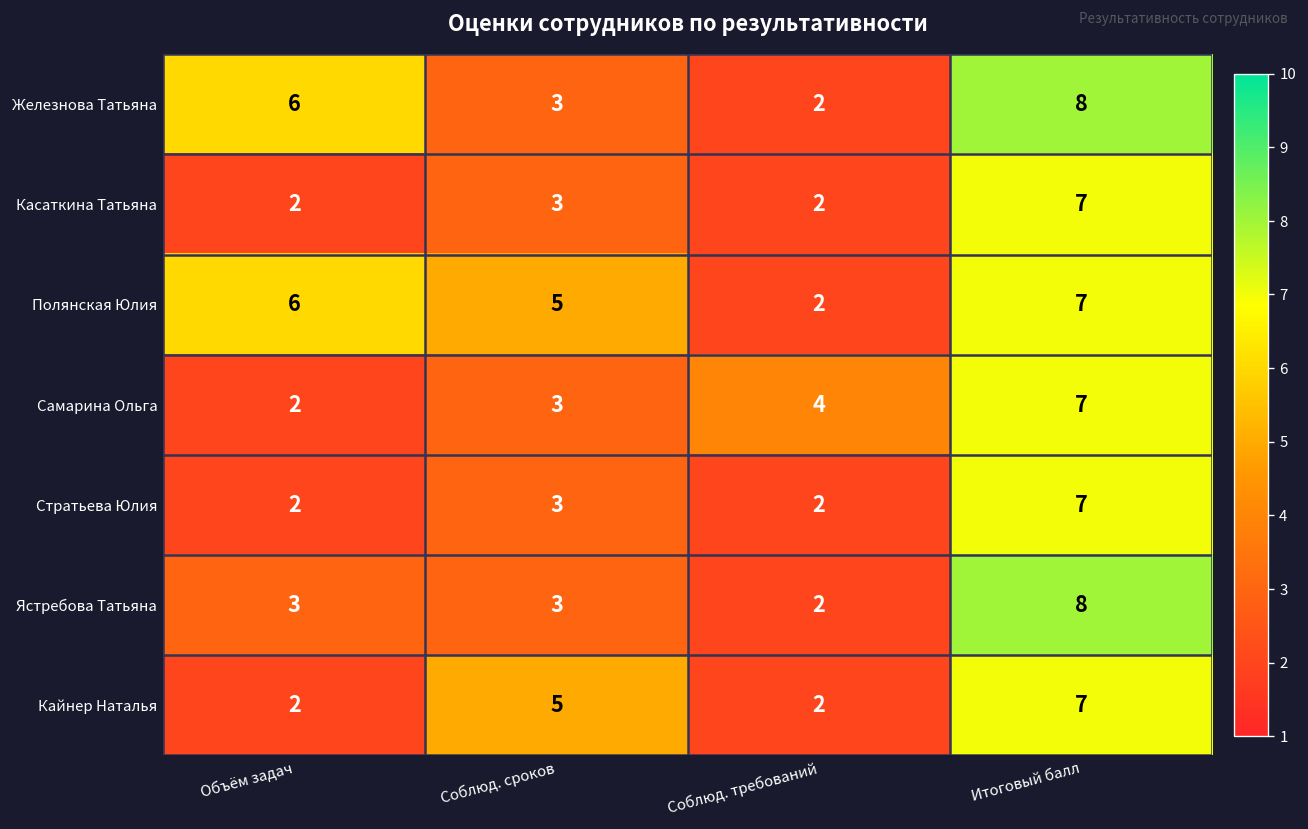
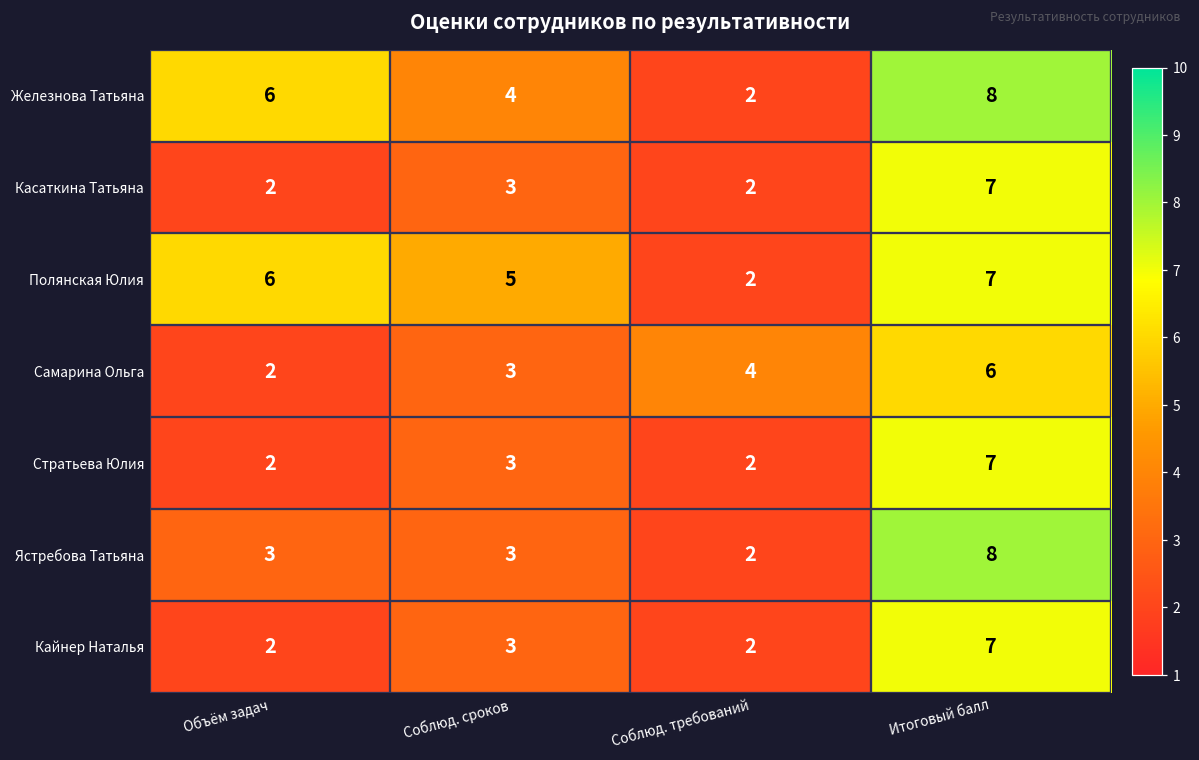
  {
    "Железнова Татьяна": {
      "Объём задач": 6,
-     "Соблюд. сроков": 3,
+     "Соблюд. сроков": 4,
      "Соблюд. требований": 2,
      "Итоговый балл": 8
    },
    "Касаткина Татьяна": {
      "Объём задач": 2,
      "Соблюд. сроков": 3,
      "Соблюд. требований": 2,
      "Итоговый балл": 7
    },
    "Полянская Юлия": {
      "Объём задач": 6,
      "Соблюд. сроков": 5,
      "Соблюд. требований": 2,
      "Итоговый балл": 7
    },
    "Самарина Ольга": {
      "Объём задач": 2,
      "Соблюд. сроков": 3,
      "Соблюд. требований": 4,
-     "Итоговый балл": 7
+     "Итоговый балл": 6
    },
    "Стратьева Юлия": {
      "Объём задач": 2,
      "Соблюд. сроков": 3,
      "Соблюд. требований": 2,
      "Итоговый балл": 7
    },
    "Ястребова Татьяна": {
      "Объём задач": 3,
      "Соблюд. сроков": 3,
      "Соблюд. требований": 2,
      "Итоговый балл": 8
    },
    "Кайнер Наталья": {
      "Объём задач": 2,
-     "Соблюд. сроков": 5,
+     "Соблюд. сроков": 3,
      "Соблюд. требований": 2,
      "Итоговый балл": 7
    }
  }
